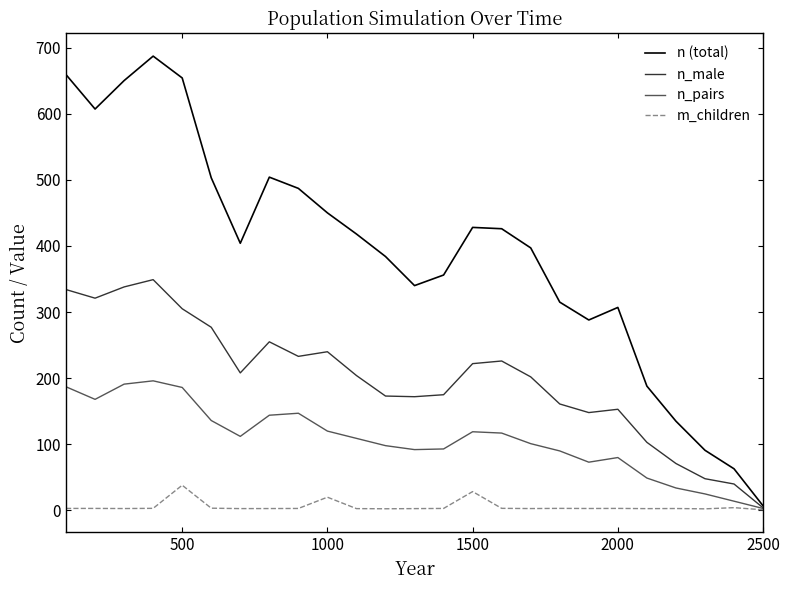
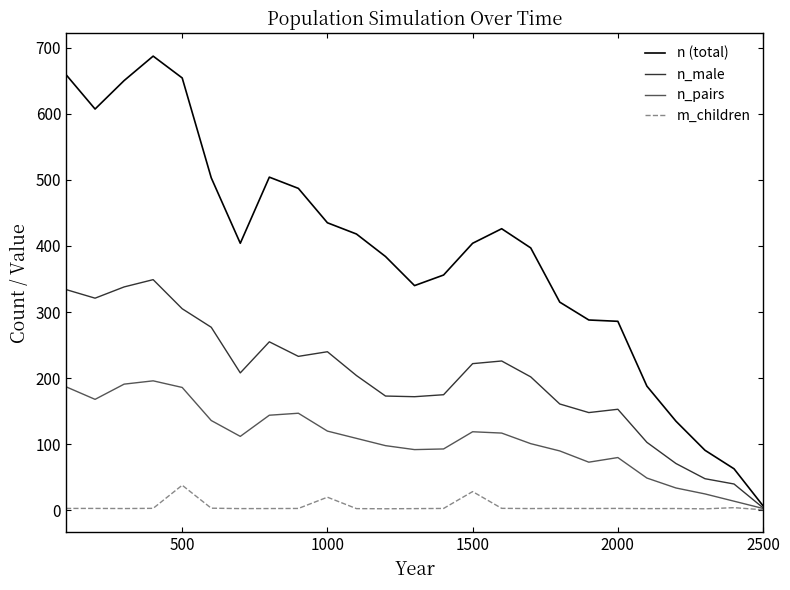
  {
    "n (total)": {
      "500": 650,
-     "1000": 450,
-     "1500": 430,
-     "2000": 310
+     "1000": 440,
+     "1500": 400,
+     "2000": 290
    },
    "m_children": {
      "500": 40,
      "1000": 20,
      "1500": 30,
      "2000": 0
    }
  }
